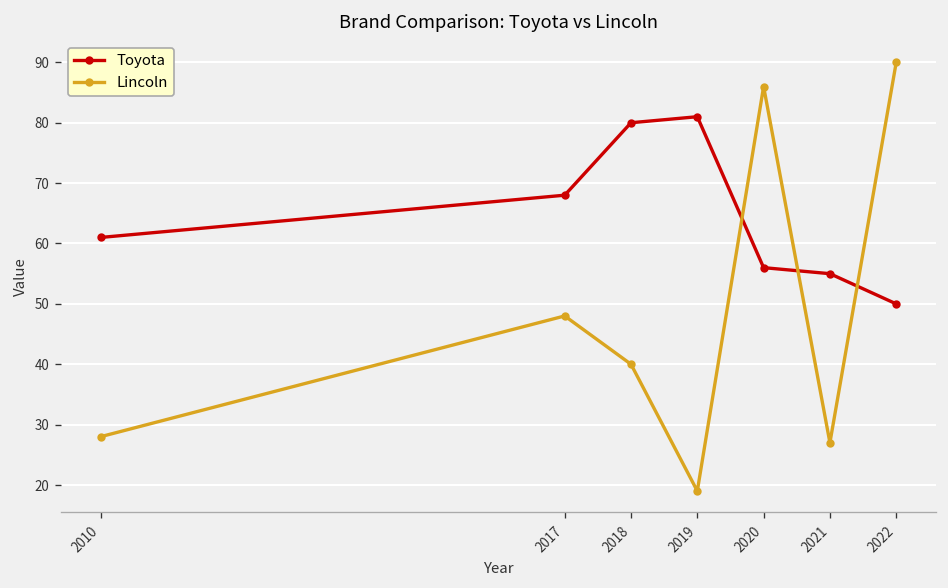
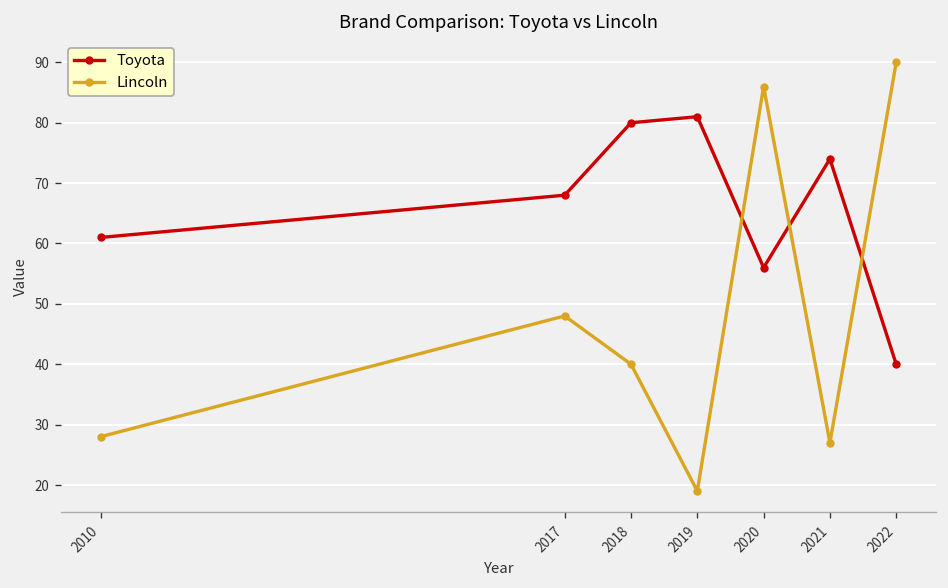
  {
    "Toyota": {
      "2010": 61,
      "2017": 68,
      "2018": 80,
      "2019": 81,
      "2020": 56,
-     "2021": 55,
-     "2022": 50
+     "2021": 74,
+     "2022": 40
    },
    "Lincoln": {
      "2010": 28,
      "2017": 48,
      "2018": 40,
      "2019": 19,
      "2020": 86,
      "2021": 27,
      "2022": 90
    }
  }
